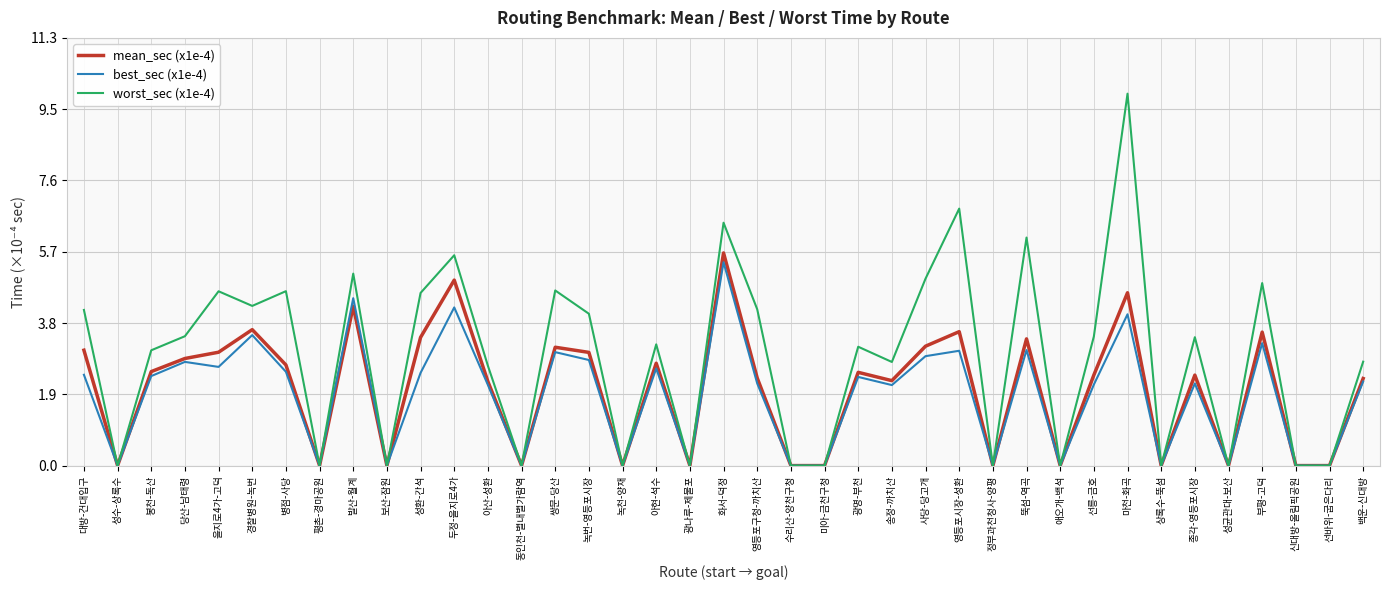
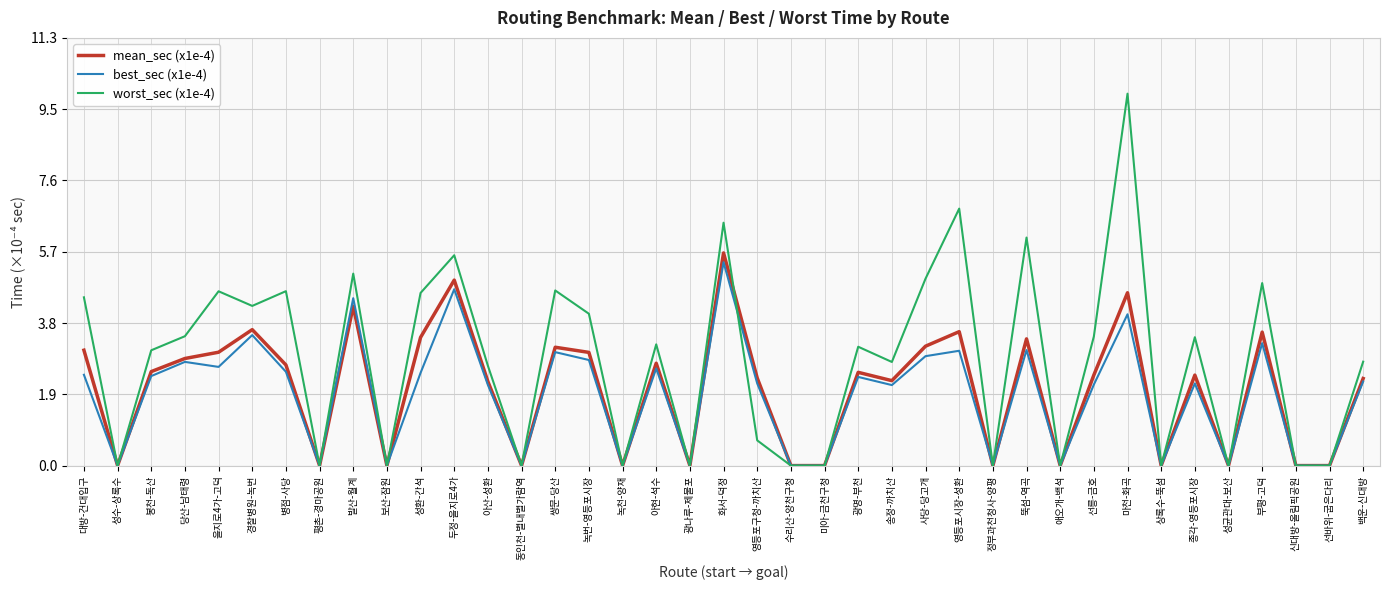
  {
    "mean_sec (x1e-4)": {
      "대방-건대입구": 3.1,
      "봉천-독산": 2.5,
      "당산-남태령": 2.8,
      "을지로4가-고덕": 3.0,
      "경찰병원-녹번": 3.6,
      "병점-사당": 2.7,
      "발산-월계": 4.2,
      "성환-간석": 3.4,
      "두정-을지로4가": 4.9,
      "아산-성환": 2.2,
      "쌍문-당산": 3.1,
      "녹번-영등포시장": 3.0,
      "아현-석수": 2.7,
      "화서-덕정": 5.6,
      "영등포구청-까치산": 2.3,
      "광명-부천": 2.5,
      "송정-까치산": 2.3,
      "사당-당고개": 3.2,
      "영등포시장-성환": 3.6,
      "뚝섬-역곡": 3.4,
      "선릉-금호": 2.4,
      "마천-화곡": 4.6,
      "종각-영등포시장": 2.4,
      "부평-고덕": 3.5,
      "백운-신대방": 2.3
    },
    "best_sec (x1e-4)": {
      "대방-건대입구": 2.4,
      "봉천-독산": 2.4,
      "당산-남태령": 2.8,
      "을지로4가-고덕": 2.6,
      "경찰병원-녹번": 3.5,
      "병점-사당": 2.5,
      "발산-월계": 4.4,
      "성환-간석": 2.5,
-     "두정-을지로4가": 4.2,
+     "두정-을지로4가": 4.7,
      "아산-성환": 2.1,
      "쌍문-당산": 3.0,
      "녹번-영등포시장": 2.8,
      "아현-석수": 2.6,
      "화서-덕정": 5.4,
      "영등포구청-까치산": 2.2,
      "광명-부천": 2.4,
      "송정-까치산": 2.1,
      "사당-당고개": 2.9,
      "영등포시장-성환": 3.0,
      "뚝섬-역곡": 3.1,
      "선릉-금호": 2.1,
      "마천-화곡": 4.0,
      "종각-영등포시장": 2.2,
      "부평-고덕": 3.2,
      "백운-신대방": 2.2
    },
    "worst_sec (x1e-4)": {
-     "대방-건대입구": 4.1,
+     "대방-건대입구": 4.5,
      "봉천-독산": 3.1,
      "당산-남태령": 3.4,
      "을지로4가-고덕": 4.6,
      "경찰병원-녹번": 4.2,
      "병점-사당": 4.6,
      "발산-월계": 5.1,
      "성환-간석": 4.6,
      "두정-을지로4가": 5.6,
      "아산-성환": 2.6,
      "쌍문-당산": 4.6,
      "녹번-영등포시장": 4.0,
      "아현-석수": 3.2,
      "화서-덕정": 6.4,
-     "영등포구청-까치산": 4.1,
+     "영등포구청-까치산": 0.7,
      "광명-부천": 3.2,
      "송정-까치산": 2.7,
      "사당-당고개": 5.0,
      "영등포시장-성환": 6.8,
      "뚝섬-역곡": 6.0,
      "선릉-금호": 3.4,
      "마천-화곡": 9.9,
      "종각-영등포시장": 3.4,
      "부평-고덕": 4.8,
      "백운-신대방": 2.8
    }
  }
